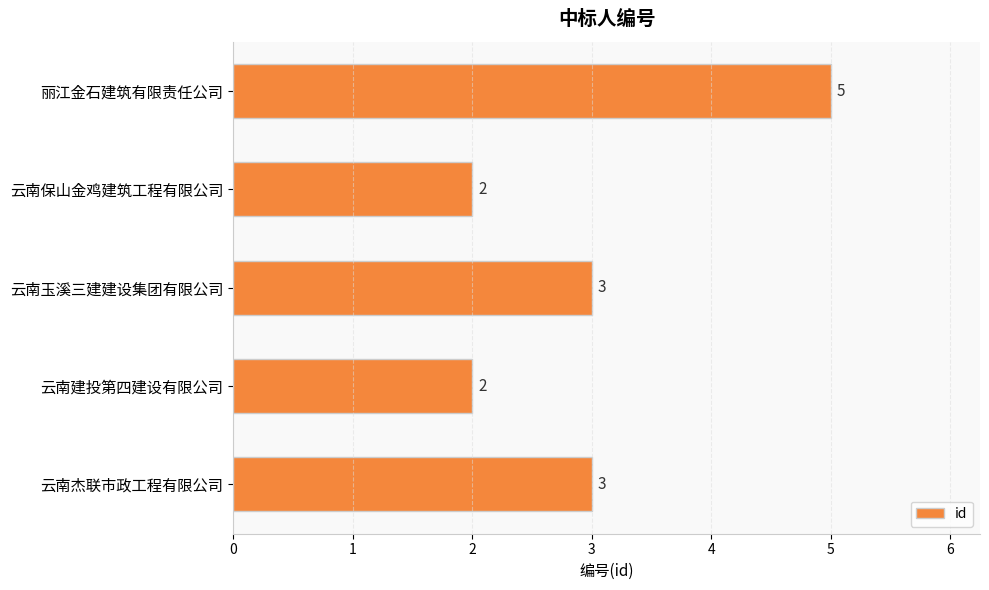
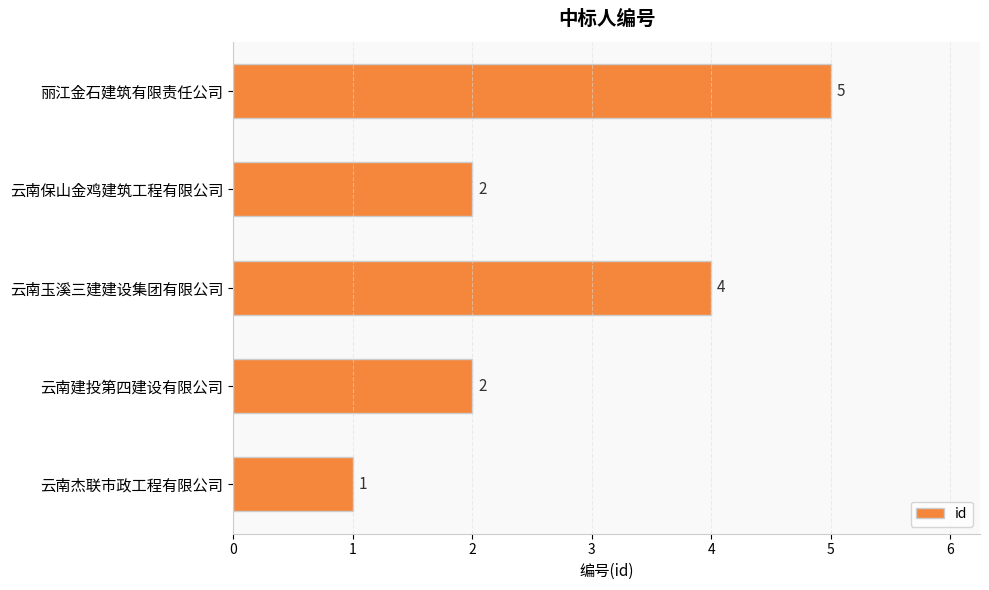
  {
    "丽江金石建筑有限责任公司": 5,
    "云南保山金鸡建筑工程有限公司": 2,
-   "云南玉溪三建建设集团有限公司": 3,
+   "云南玉溪三建建设集团有限公司": 4,
    "云南建投第四建设有限公司": 2,
-   "云南杰联市政工程有限公司": 3
+   "云南杰联市政工程有限公司": 1
  }
